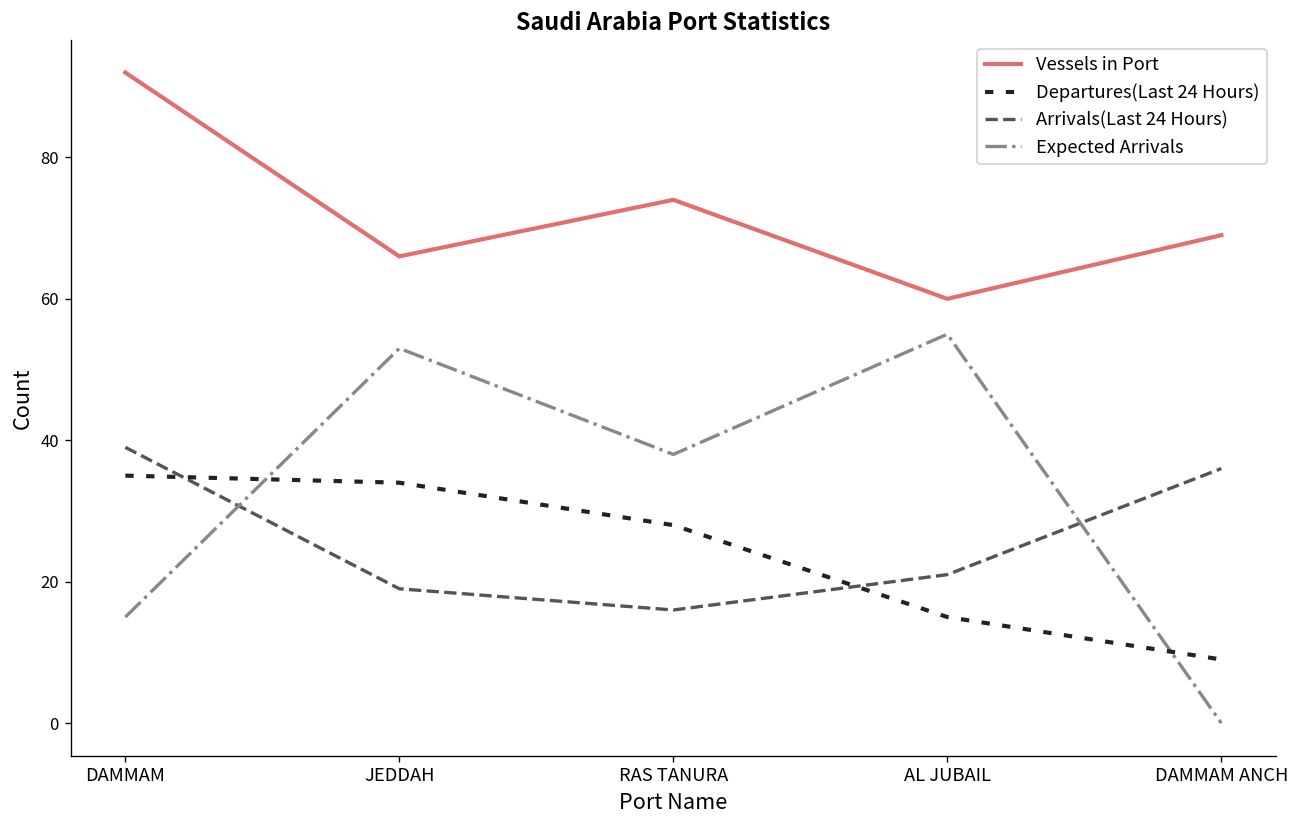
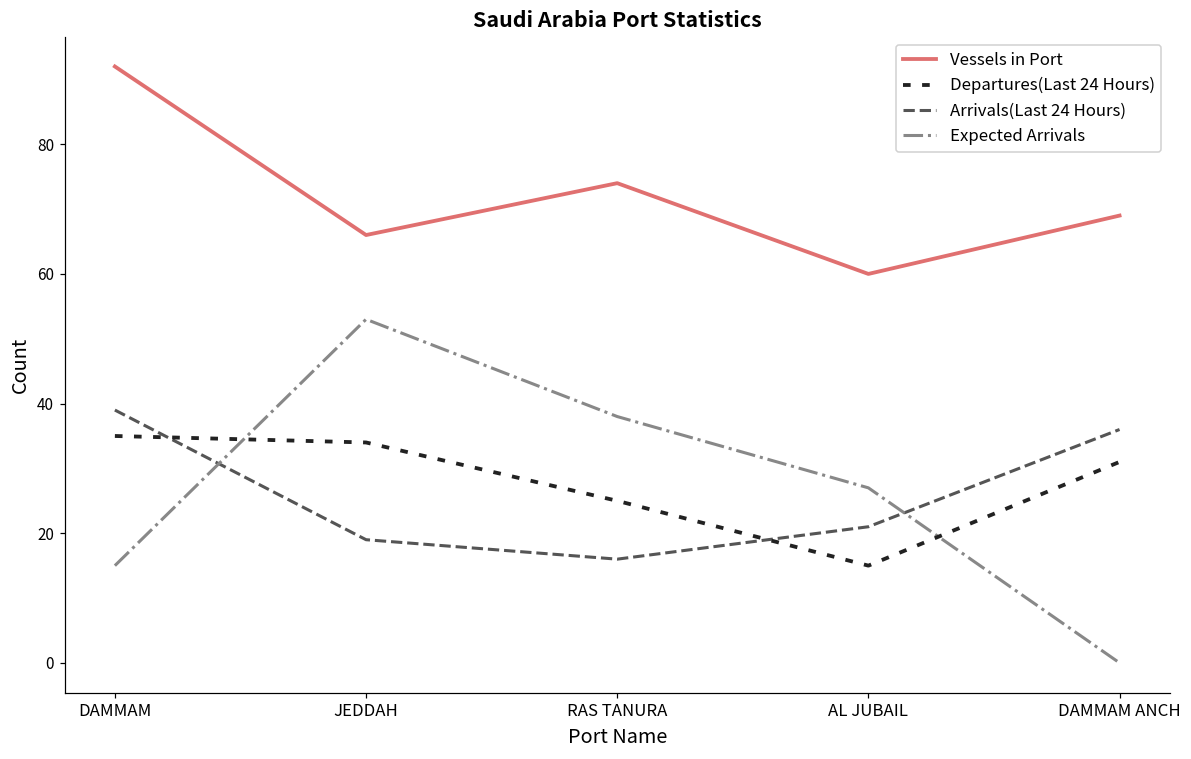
  {
    "Vessels in Port": {
      "DAMMAM": 92,
      "JEDDAH": 66,
      "RAS TANURA": 74,
      "AL JUBAIL": 60,
      "DAMMAM ANCH": 69
    },
    "Departures(Last 24 Hours)": {
      "DAMMAM": 35,
      "JEDDAH": 34,
-     "RAS TANURA": 28,
+     "RAS TANURA": 25,
      "AL JUBAIL": 15,
-     "DAMMAM ANCH": 9
+     "DAMMAM ANCH": 31
    },
    "Arrivals(Last 24 Hours)": {
      "DAMMAM": 39,
      "JEDDAH": 19,
      "RAS TANURA": 16,
      "AL JUBAIL": 21,
      "DAMMAM ANCH": 36
    },
    "Expected Arrivals": {
      "DAMMAM": 15,
      "JEDDAH": 53,
      "RAS TANURA": 38,
-     "AL JUBAIL": 55,
+     "AL JUBAIL": 27,
      "DAMMAM ANCH": 0
    }
  }
